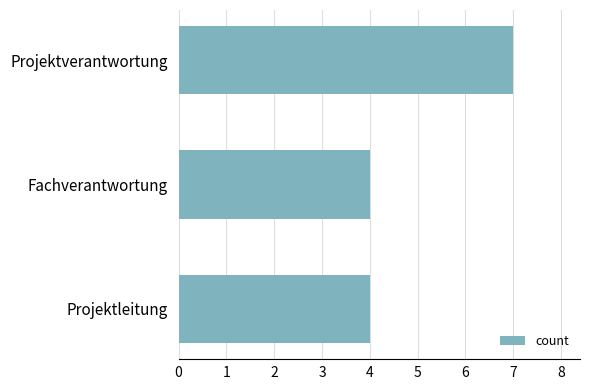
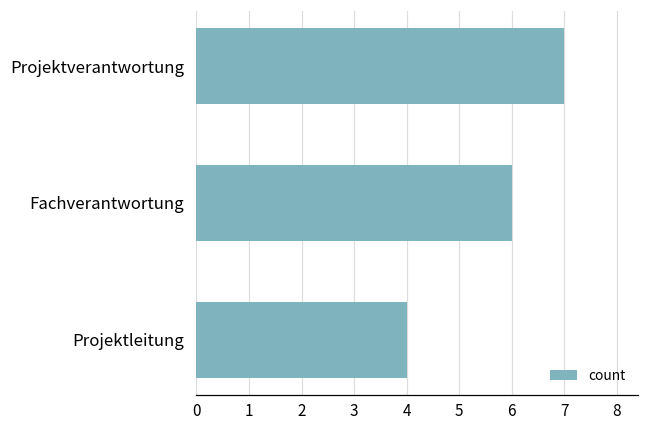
  {
    "Projektverantwortung": 7,
-   "Fachverantwortung": 4,
+   "Fachverantwortung": 6,
    "Projektleitung": 4
  }
